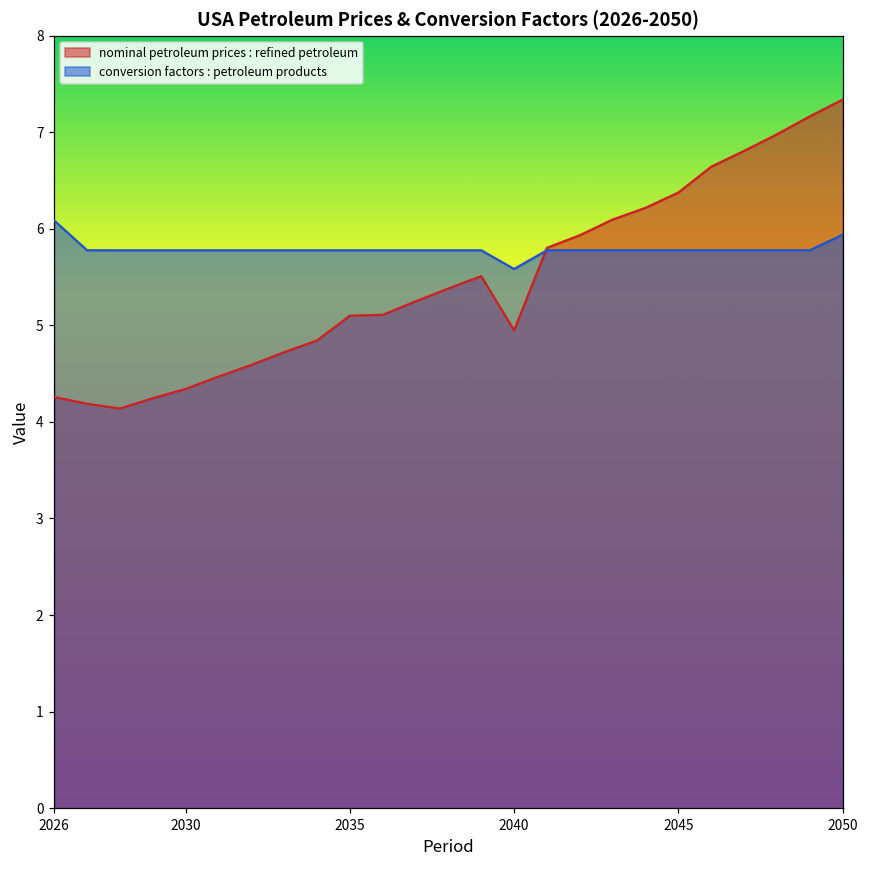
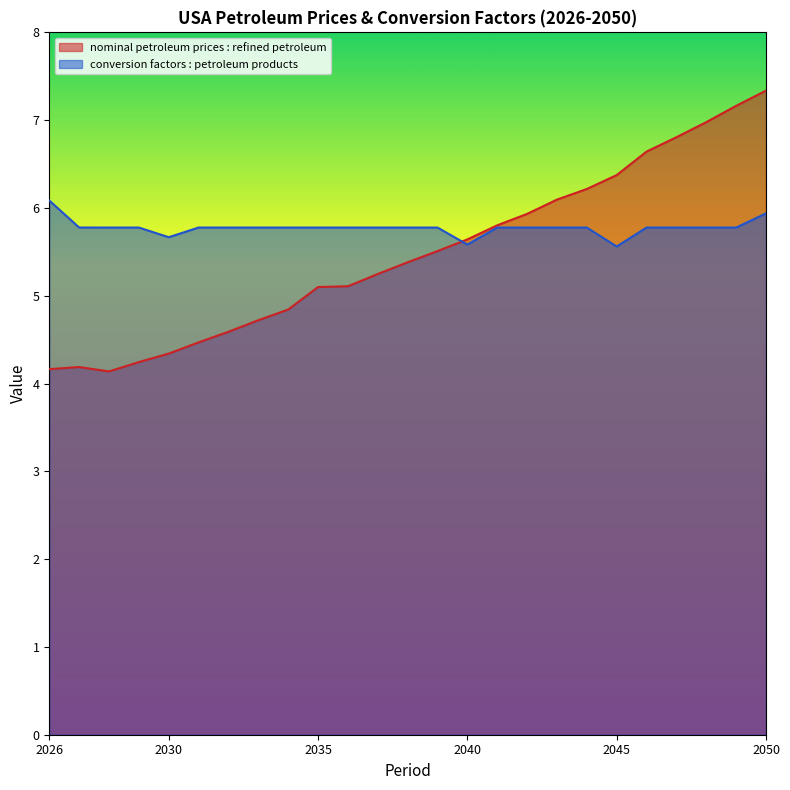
  {
    "nominal petroleum prices : refined petroleum": {
-     "2026": 4.3,
+     "2026": 4.2,
      "2030": 4.3,
      "2035": 5.1,
-     "2040": 4.9,
+     "2040": 5.6,
      "2045": 6.4,
      "2050": 7.3
    },
    "conversion factors : petroleum products": {
      "2026": 6.1,
-     "2030": 5.8,
+     "2030": 5.7,
      "2035": 5.8,
      "2040": 5.6,
-     "2045": 5.8,
+     "2045": 5.6,
      "2050": 5.9
    }
  }
